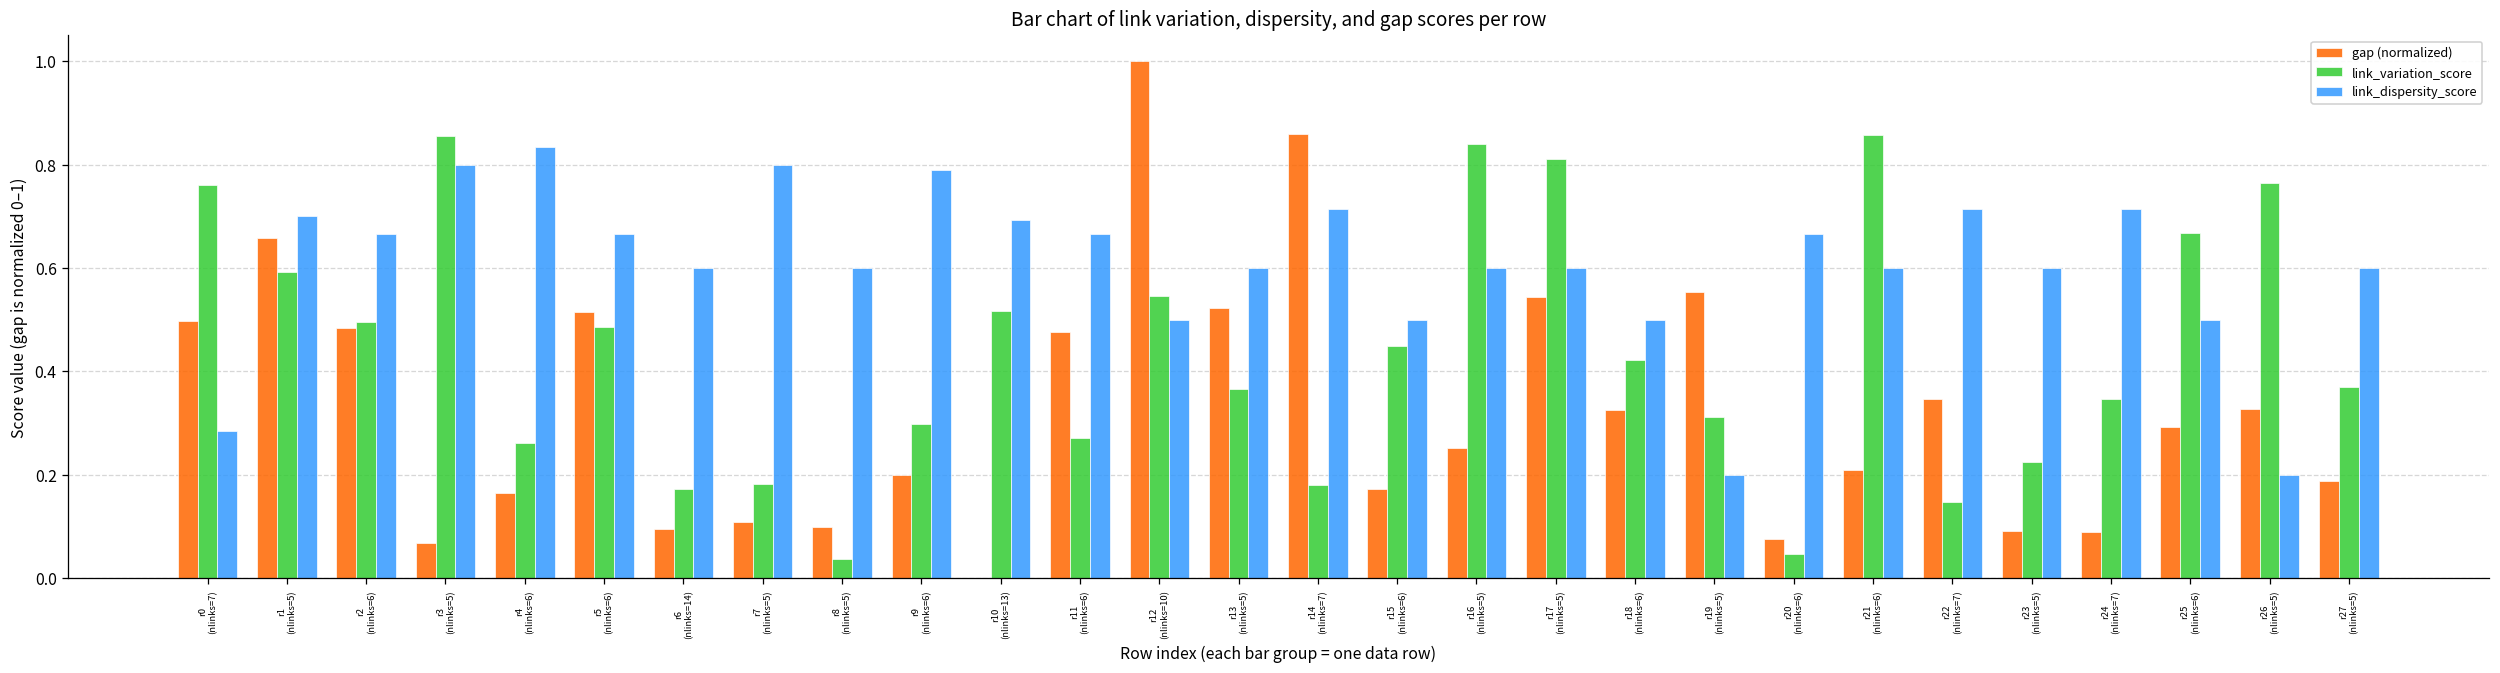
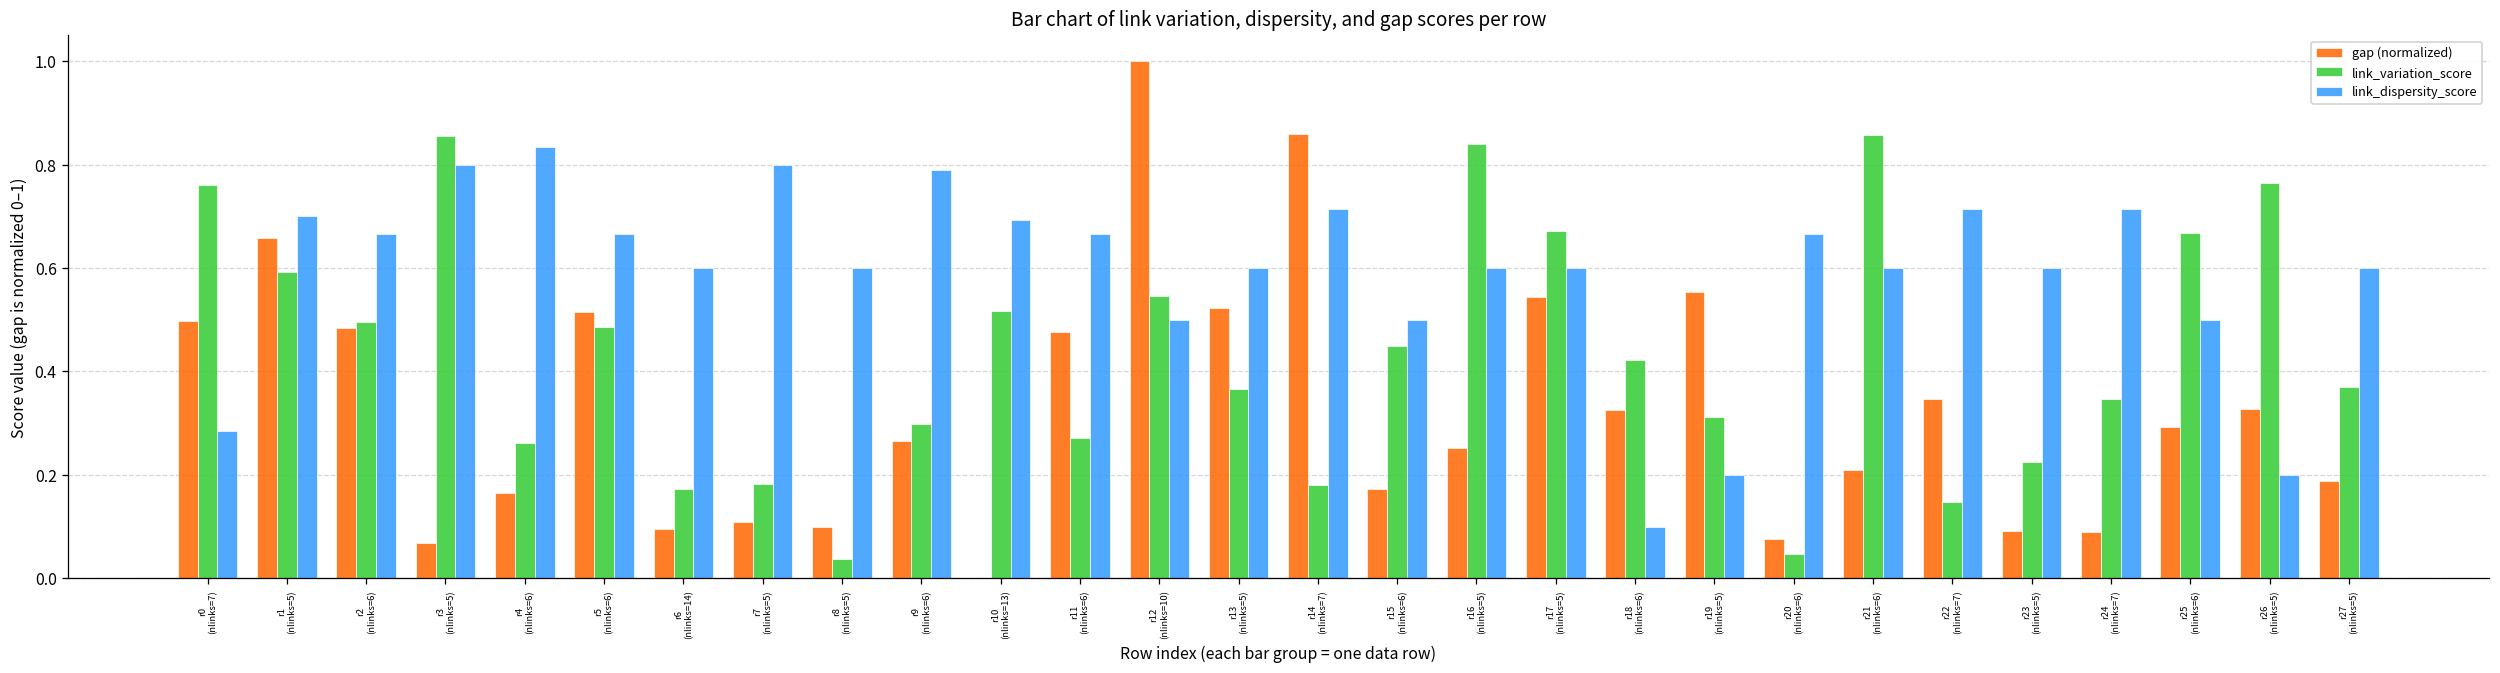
  {
    "gap (normalized)": {
      "r0 (nlinks=7)": 0.50,
      "r1 (nlinks=5)": 0.66,
      "r2 (nlinks=6)": 0.48,
      "r3 (nlinks=5)": 0.07,
      "r4 (nlinks=6)": 0.17,
      "r5 (nlinks=6)": 0.52,
      "r6 (nlinks=14)": 0.09,
      "r7 (nlinks=5)": 0.11,
      "r8 (nlinks=5)": 0.10,
-     "r9 (nlinks=6)": 0.20,
+     "r9 (nlinks=6)": 0.27,
      "r10 (nlinks=13)": 0.00,
      "r11 (nlinks=6)": 0.48,
      "r12 (nlinks=10)": 1.00,
      "r13 (nlinks=5)": 0.52,
      "r14 (nlinks=7)": 0.86,
      "r15 (nlinks=6)": 0.17,
      "r16 (nlinks=5)": 0.25,
      "r17 (nlinks=5)": 0.54,
      "r18 (nlinks=6)": 0.33,
      "r19 (nlinks=5)": 0.55,
      "r20 (nlinks=6)": 0.08,
      "r21 (nlinks=6)": 0.21,
      "r22 (nlinks=7)": 0.35,
      "r23 (nlinks=5)": 0.09,
      "r24 (nlinks=7)": 0.09,
      "r25 (nlinks=6)": 0.29,
      "r26 (nlinks=5)": 0.33,
      "r27 (nlinks=5)": 0.19
    },
    "link_variation_score": {
      "r0 (nlinks=7)": 0.76,
      "r1 (nlinks=5)": 0.59,
      "r2 (nlinks=6)": 0.49,
      "r3 (nlinks=5)": 0.86,
      "r4 (nlinks=6)": 0.26,
      "r5 (nlinks=6)": 0.49,
      "r6 (nlinks=14)": 0.17,
      "r7 (nlinks=5)": 0.18,
      "r8 (nlinks=5)": 0.04,
      "r9 (nlinks=6)": 0.30,
      "r10 (nlinks=13)": 0.52,
      "r11 (nlinks=6)": 0.27,
      "r12 (nlinks=10)": 0.55,
      "r13 (nlinks=5)": 0.37,
      "r14 (nlinks=7)": 0.18,
      "r15 (nlinks=6)": 0.45,
      "r16 (nlinks=5)": 0.84,
-     "r17 (nlinks=5)": 0.81,
+     "r17 (nlinks=5)": 0.67,
      "r18 (nlinks=6)": 0.42,
      "r19 (nlinks=5)": 0.31,
      "r20 (nlinks=6)": 0.05,
      "r21 (nlinks=6)": 0.86,
      "r22 (nlinks=7)": 0.15,
      "r23 (nlinks=5)": 0.22,
      "r24 (nlinks=7)": 0.35,
      "r25 (nlinks=6)": 0.67,
      "r26 (nlinks=5)": 0.76,
      "r27 (nlinks=5)": 0.37
    },
    "link_dispersity_score": {
      "r0 (nlinks=7)": 0.29,
      "r1 (nlinks=5)": 0.7,
      "r2 (nlinks=6)": 0.67,
      "r3 (nlinks=5)": 0.8,
      "r4 (nlinks=6)": 0.83,
      "r5 (nlinks=6)": 0.67,
      "r6 (nlinks=14)": 0.6,
      "r7 (nlinks=5)": 0.8,
      "r8 (nlinks=5)": 0.6,
      "r9 (nlinks=6)": 0.79,
      "r10 (nlinks=13)": 0.69,
      "r11 (nlinks=6)": 0.67,
      "r12 (nlinks=10)": 0.5,
      "r13 (nlinks=5)": 0.6,
      "r14 (nlinks=7)": 0.71,
      "r15 (nlinks=6)": 0.5,
      "r16 (nlinks=5)": 0.6,
      "r17 (nlinks=5)": 0.6,
-     "r18 (nlinks=6)": 0.5,
+     "r18 (nlinks=6)": 0.1,
      "r19 (nlinks=5)": 0.2,
      "r20 (nlinks=6)": 0.67,
      "r21 (nlinks=6)": 0.6,
      "r22 (nlinks=7)": 0.71,
      "r23 (nlinks=5)": 0.6,
      "r24 (nlinks=7)": 0.71,
      "r25 (nlinks=6)": 0.5,
      "r26 (nlinks=5)": 0.2,
      "r27 (nlinks=5)": 0.6
    }
  }
